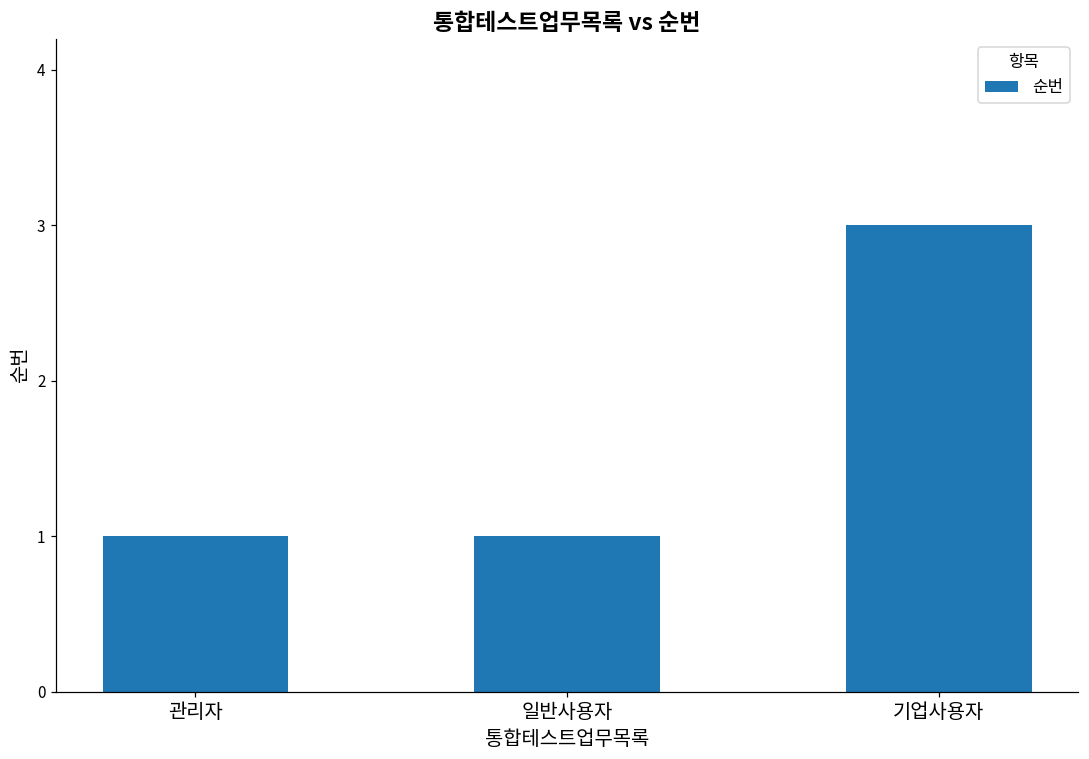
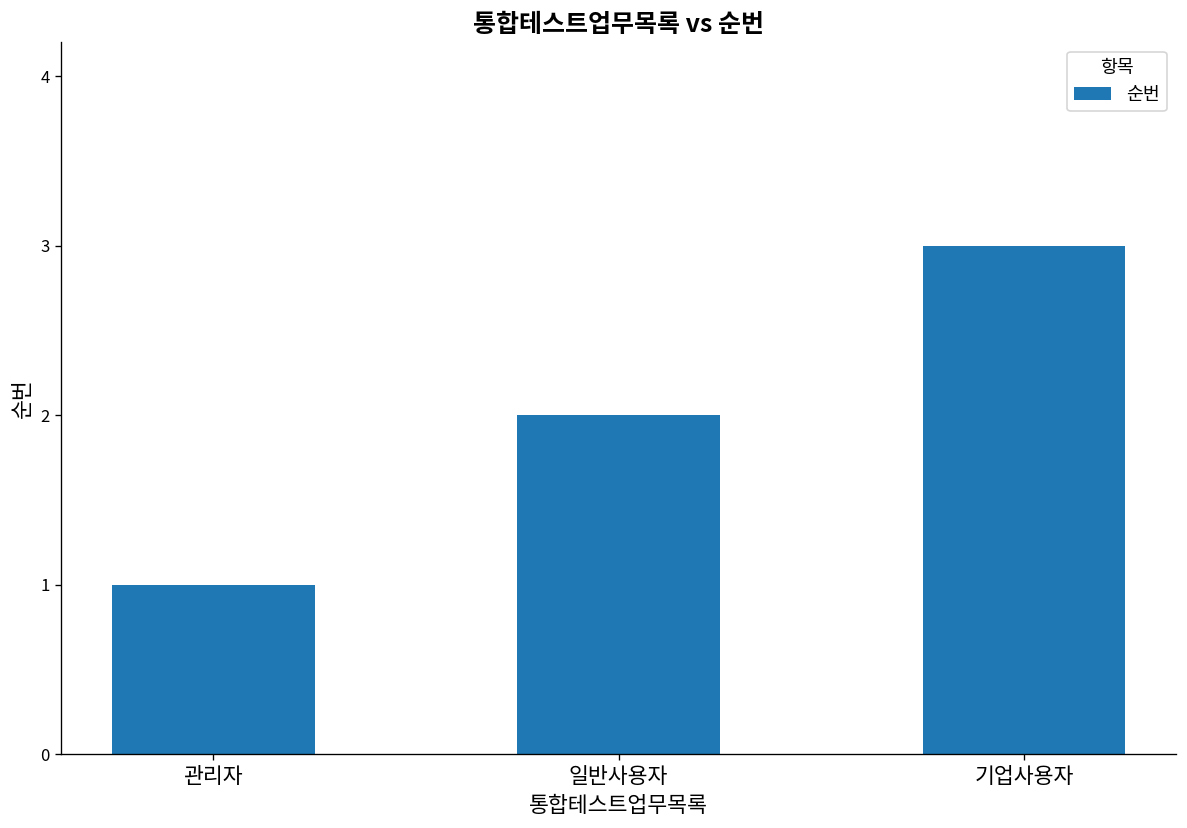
  {
    "관리자": 1,
-   "일반사용자": 1,
+   "일반사용자": 2,
    "기업사용자": 3
  }
